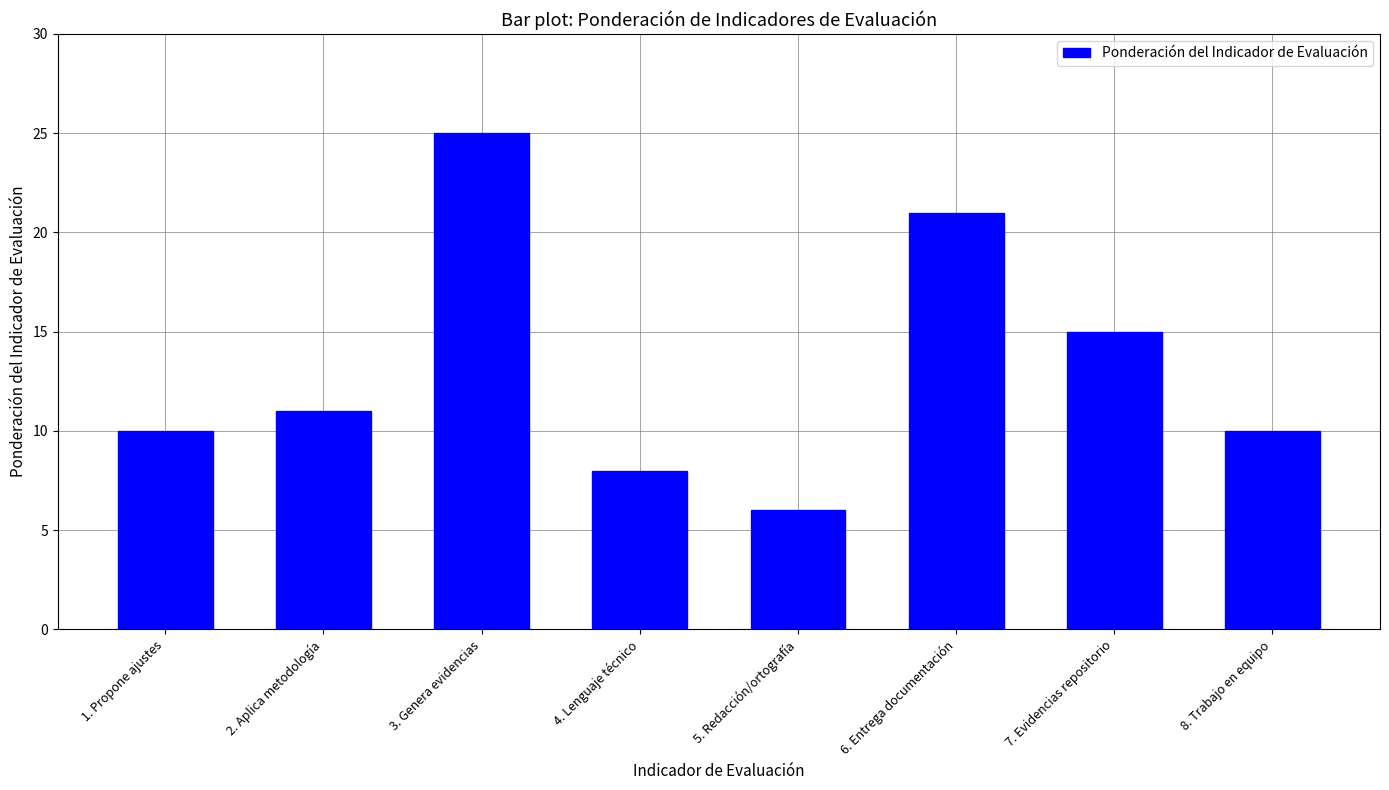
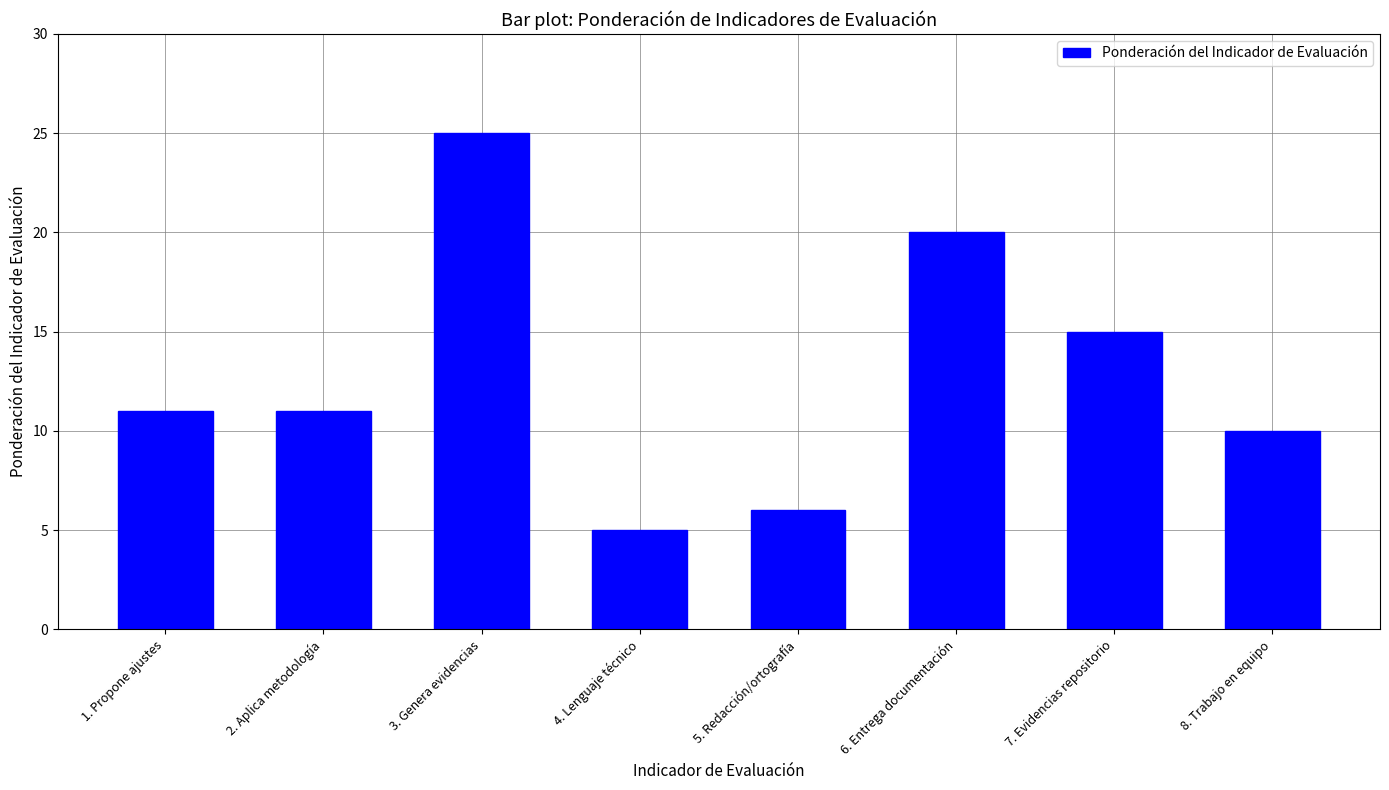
  {
-   "1. Propone ajustes": 10,
+   "1. Propone ajustes": 11,
    "2. Aplica metodología": 11,
    "3. Genera evidencias": 25,
-   "4. Lenguaje técnico": 8,
+   "4. Lenguaje técnico": 5,
    "5. Redacción/ortografía": 6,
-   "6. Entrega documentación": 21,
+   "6. Entrega documentación": 20,
    "7. Evidencias repositorio": 15,
    "8. Trabajo en equipo": 10
  }
